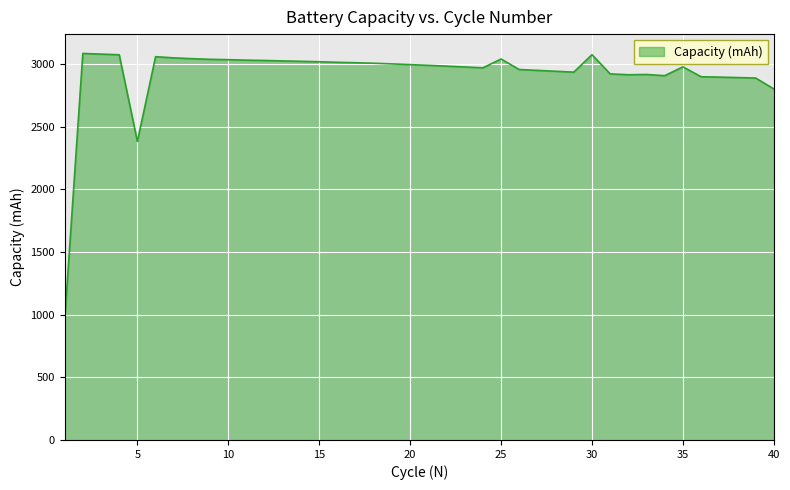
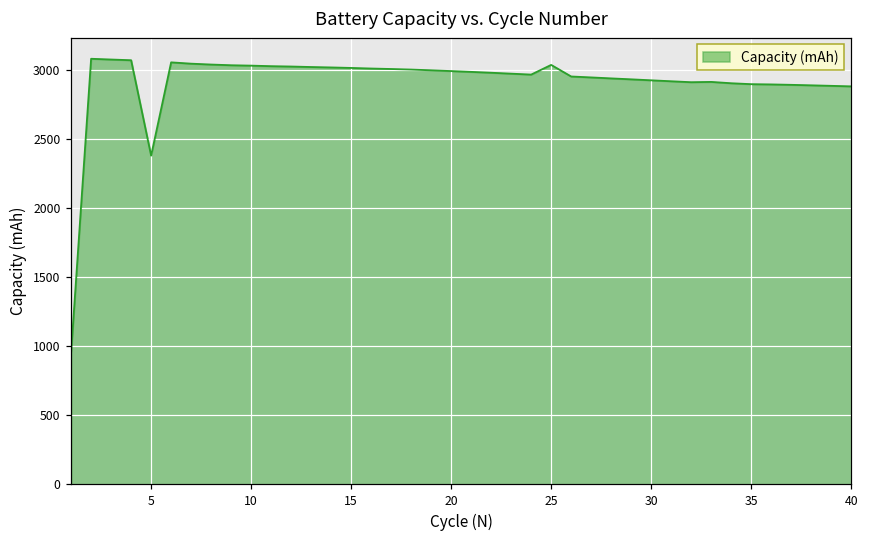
  {
    "5": 2380,
    "10": 3030,
    "15": 3020,
    "20": 2990,
    "25": 3040,
-   "30": 3070,
-   "35": 2980,
-   "40": 2800
+   "30": 2930,
+   "35": 2900,
+   "40": 2880
  }
